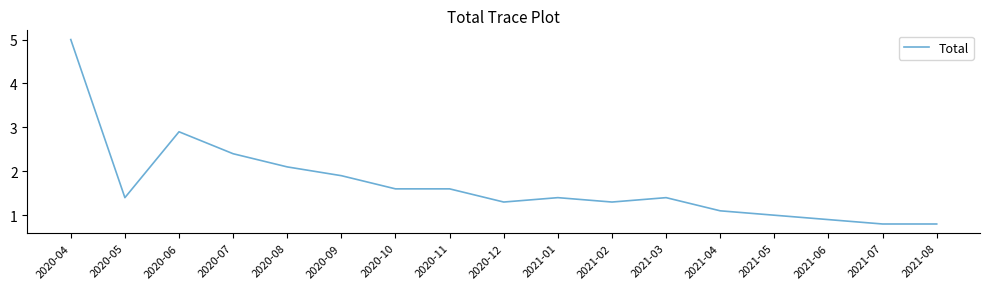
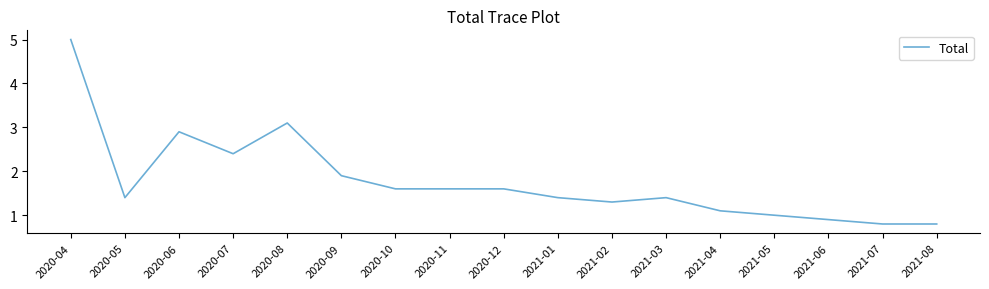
  {
    "2020-04": 5.0,
    "2020-05": 1.4,
    "2020-06": 2.9,
    "2020-07": 2.4,
-   "2020-08": 2.1,
+   "2020-08": 3.1,
    "2020-09": 1.9,
    "2020-10": 1.6,
    "2020-11": 1.6,
-   "2020-12": 1.3,
+   "2020-12": 1.6,
    "2021-01": 1.4,
    "2021-02": 1.3,
    "2021-03": 1.4,
    "2021-04": 1.1,
    "2021-05": 1.0,
    "2021-06": 0.9,
    "2021-07": 0.8,
    "2021-08": 0.8
  }
